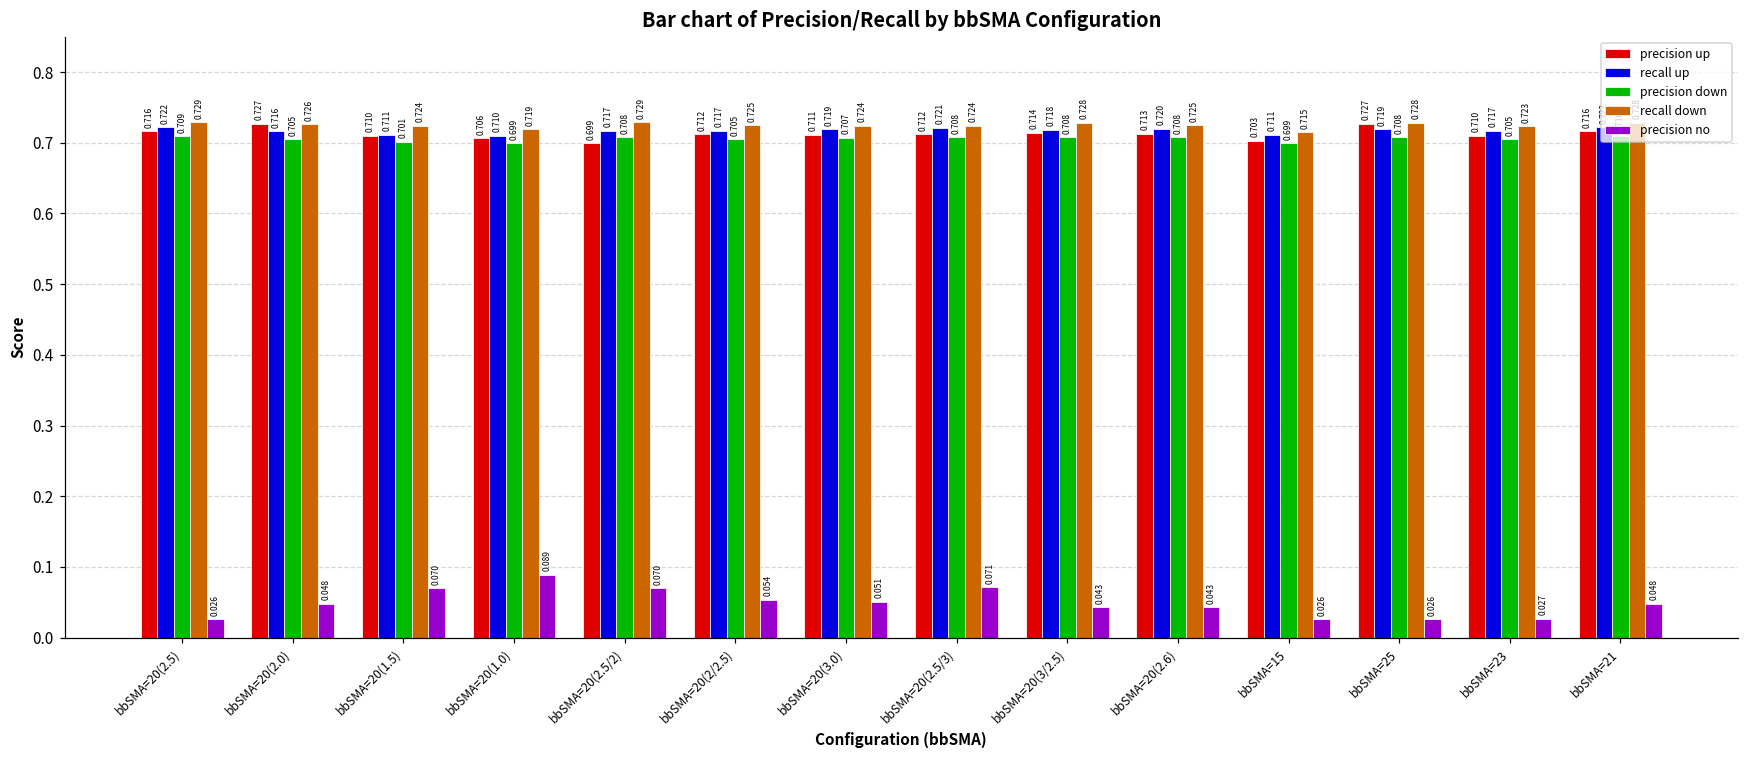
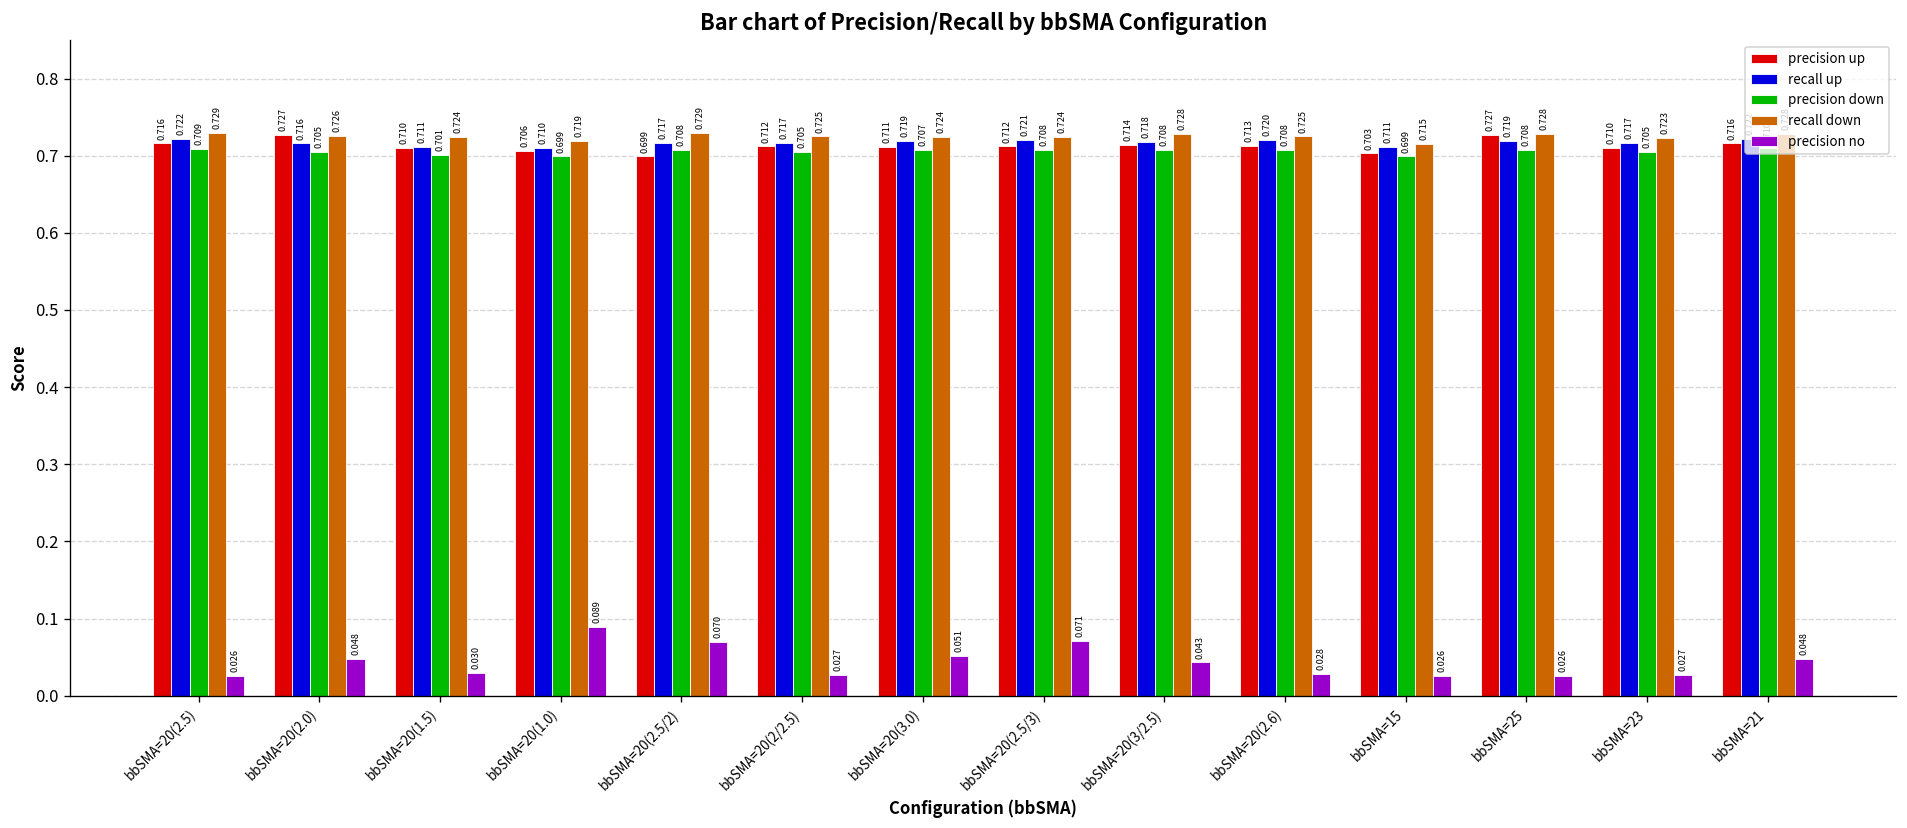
  {
    "precision up": {
      "bbSMA=20(2.5)": 0.716,
      "bbSMA=20(2.0)": 0.727,
      "bbSMA=20(1.5)": 0.710,
      "bbSMA=20(1.0)": 0.706,
      "bbSMA=20(2.5/2)": 0.699,
      "bbSMA=20(2/2.5)": 0.712,
      "bbSMA=20(3.0)": 0.711,
      "bbSMA=20(2.5/3)": 0.712,
      "bbSMA=20(3/2.5)": 0.714,
      "bbSMA=20(2.6)": 0.713,
      "bbSMA=15": 0.703,
      "bbSMA=25": 0.727,
      "bbSMA=23": 0.710,
      "bbSMA=21": 0.716
    },
    "recall up": {
      "bbSMA=20(2.5)": 0.722,
      "bbSMA=20(2.0)": 0.716,
      "bbSMA=20(1.5)": 0.711,
      "bbSMA=20(1.0)": 0.710,
      "bbSMA=20(2.5/2)": 0.717,
      "bbSMA=20(2/2.5)": 0.717,
      "bbSMA=20(3.0)": 0.719,
      "bbSMA=20(2.5/3)": 0.721,
      "bbSMA=20(3/2.5)": 0.718,
      "bbSMA=20(2.6)": 0.720,
      "bbSMA=15": 0.711,
      "bbSMA=25": 0.719,
      "bbSMA=23": 0.717
    },
    "precision down": {
      "bbSMA=20(2.5)": 0.709,
      "bbSMA=20(2.0)": 0.705,
      "bbSMA=20(1.5)": 0.701,
      "bbSMA=20(1.0)": 0.699,
      "bbSMA=20(2.5/2)": 0.708,
      "bbSMA=20(2/2.5)": 0.705,
      "bbSMA=20(3.0)": 0.707,
      "bbSMA=20(2.5/3)": 0.708,
      "bbSMA=20(3/2.5)": 0.708,
      "bbSMA=20(2.6)": 0.708,
      "bbSMA=15": 0.699,
      "bbSMA=25": 0.708,
      "bbSMA=23": 0.705
    },
    "recall down": {
      "bbSMA=20(2.5)": 0.729,
      "bbSMA=20(2.0)": 0.726,
      "bbSMA=20(1.5)": 0.724,
      "bbSMA=20(1.0)": 0.719,
      "bbSMA=20(2.5/2)": 0.729,
      "bbSMA=20(2/2.5)": 0.725,
      "bbSMA=20(3.0)": 0.724,
      "bbSMA=20(2.5/3)": 0.724,
      "bbSMA=20(3/2.5)": 0.728,
      "bbSMA=20(2.6)": 0.725,
      "bbSMA=15": 0.715,
      "bbSMA=25": 0.728,
      "bbSMA=23": 0.723
    },
    "precision no": {
      "bbSMA=20(2.5)": 0.026,
      "bbSMA=20(2.0)": 0.048,
-     "bbSMA=20(1.5)": 0.070,
+     "bbSMA=20(1.5)": 0.030,
      "bbSMA=20(1.0)": 0.089,
      "bbSMA=20(2.5/2)": 0.070,
-     "bbSMA=20(2/2.5)": 0.054,
+     "bbSMA=20(2/2.5)": 0.027,
      "bbSMA=20(3.0)": 0.051,
      "bbSMA=20(2.5/3)": 0.071,
      "bbSMA=20(3/2.5)": 0.043,
-     "bbSMA=20(2.6)": 0.043,
+     "bbSMA=20(2.6)": 0.028,
      "bbSMA=15": 0.026,
      "bbSMA=25": 0.026,
      "bbSMA=23": 0.027,
      "bbSMA=21": 0.048
    }
  }
